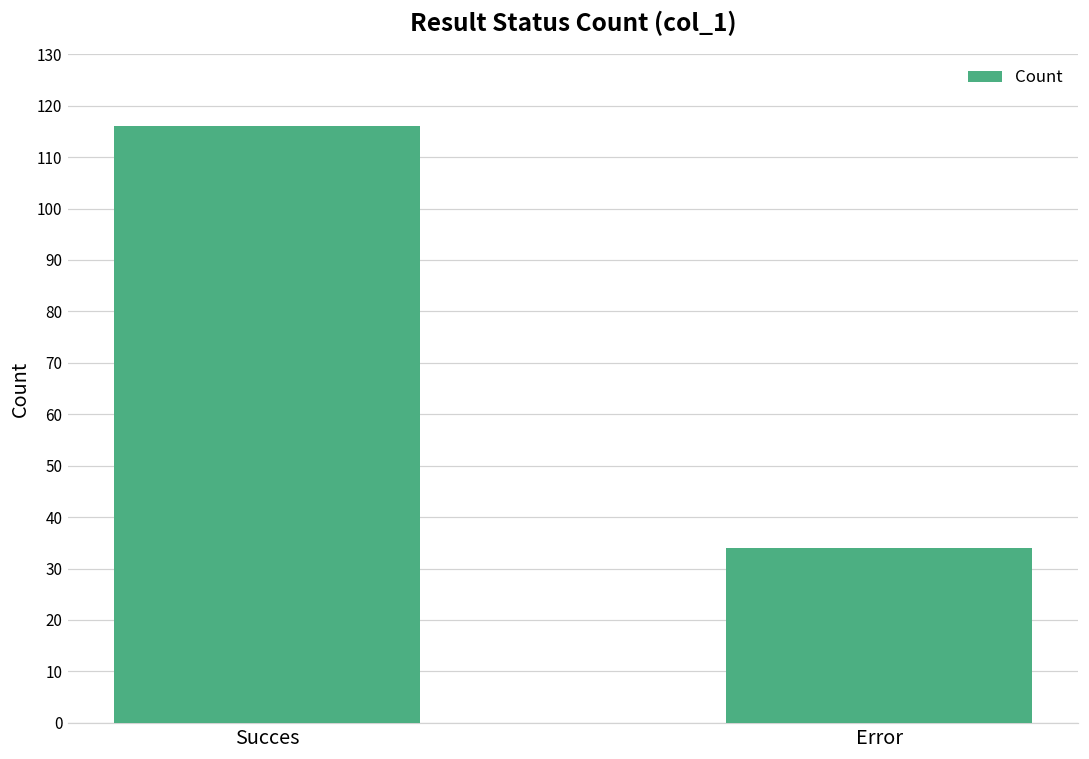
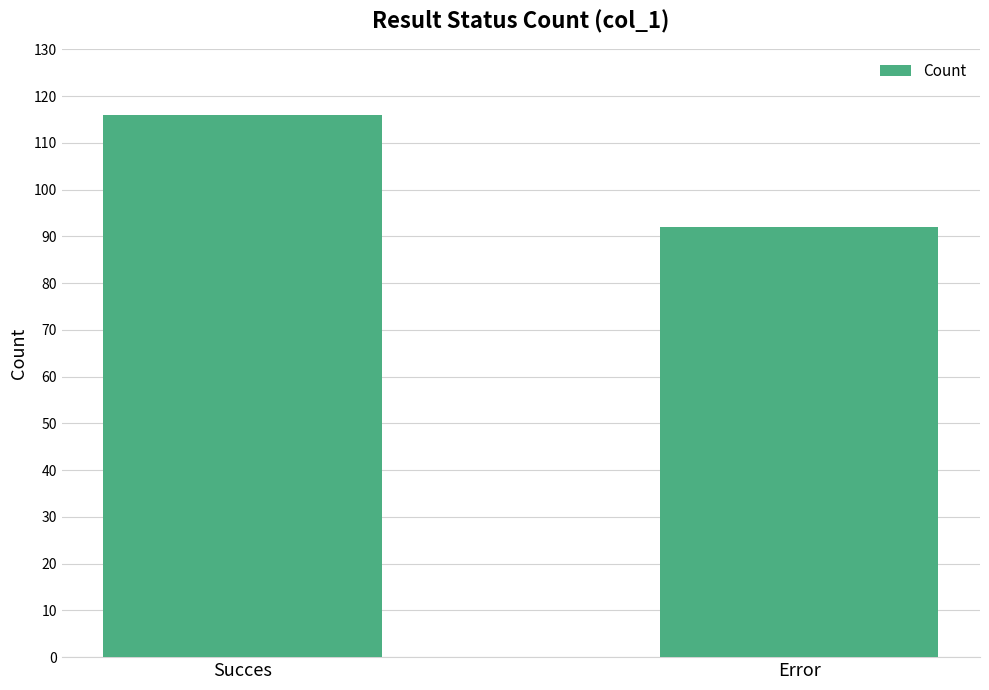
  {
    "Succes": 116,
-   "Error": 34
+   "Error": 92
  }
